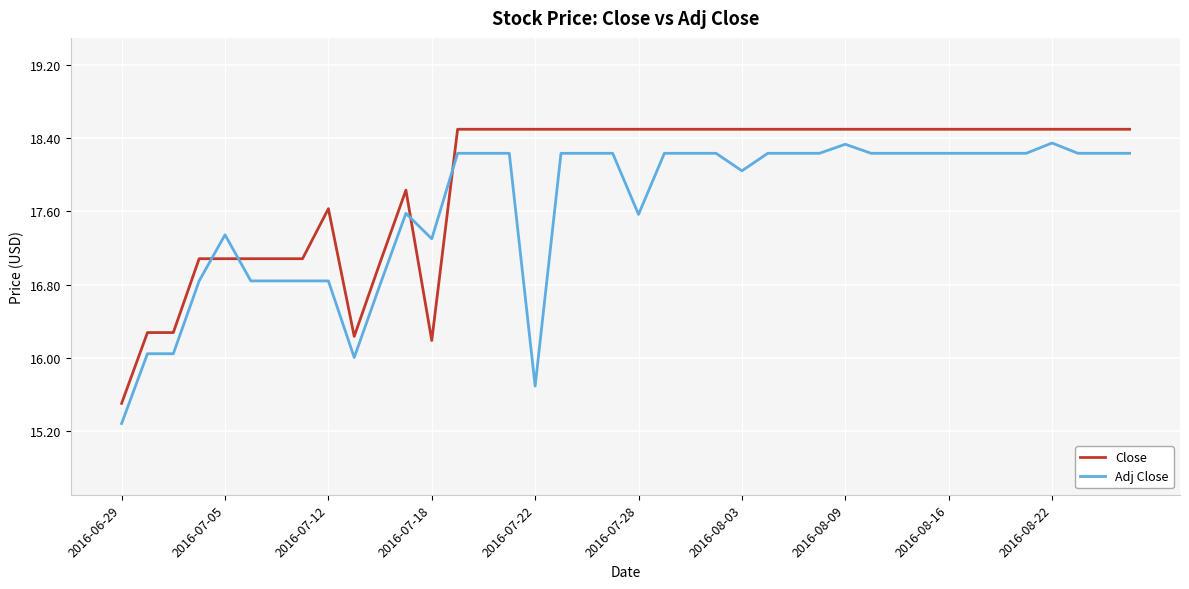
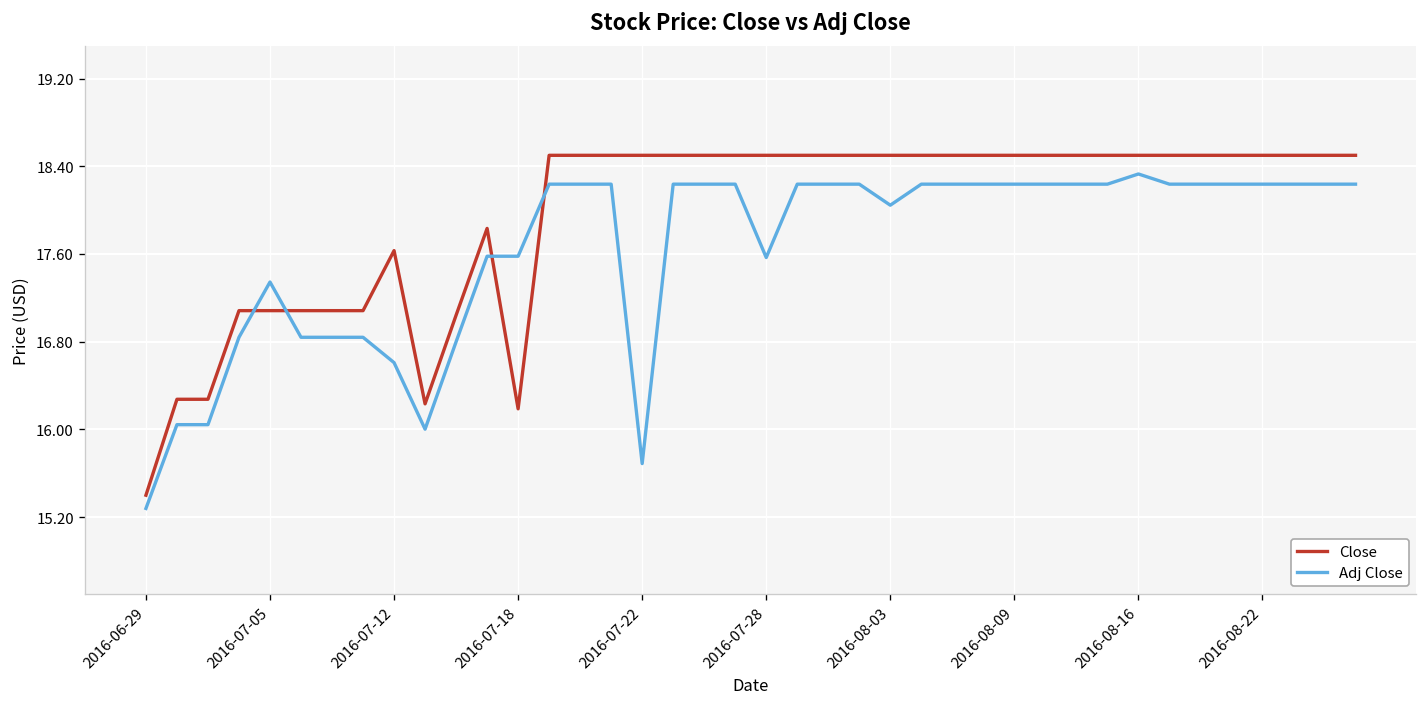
  {
    "Close": {
-     "2016-06-29": 15.5,
+     "2016-06-29": 15.4,
      "2016-07-05": 17.1,
      "2016-07-12": 17.6,
      "2016-07-18": 16.2,
      "2016-07-22": 18.5,
      "2016-07-28": 18.5,
      "2016-08-03": 18.5,
      "2016-08-09": 18.5,
      "2016-08-16": 18.5,
      "2016-08-22": 18.5
    },
    "Adj Close": {
      "2016-06-29": 15.3,
      "2016-07-05": 17.3,
-     "2016-07-12": 16.8,
-     "2016-07-18": 17.3,
+     "2016-07-12": 16.6,
+     "2016-07-18": 17.6,
      "2016-07-22": 15.7,
      "2016-07-28": 17.6,
      "2016-08-03": 18.0,
-     "2016-08-09": 18.3,
-     "2016-08-16": 18.2,
-     "2016-08-22": 18.3
+     "2016-08-09": 18.2,
+     "2016-08-16": 18.3,
+     "2016-08-22": 18.2
    }
  }
